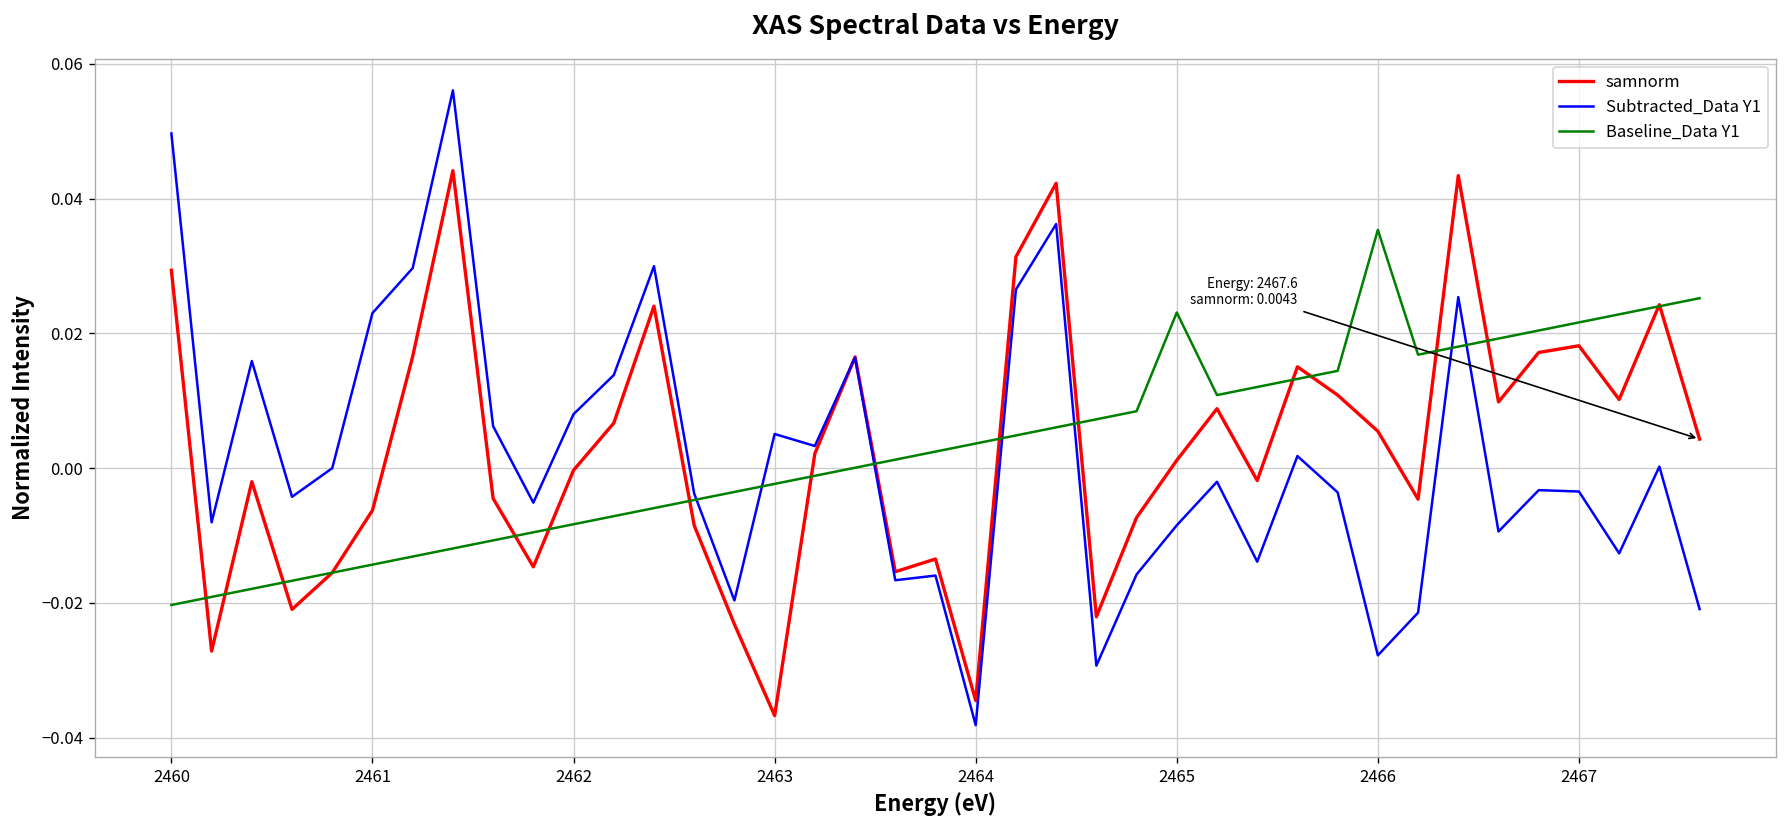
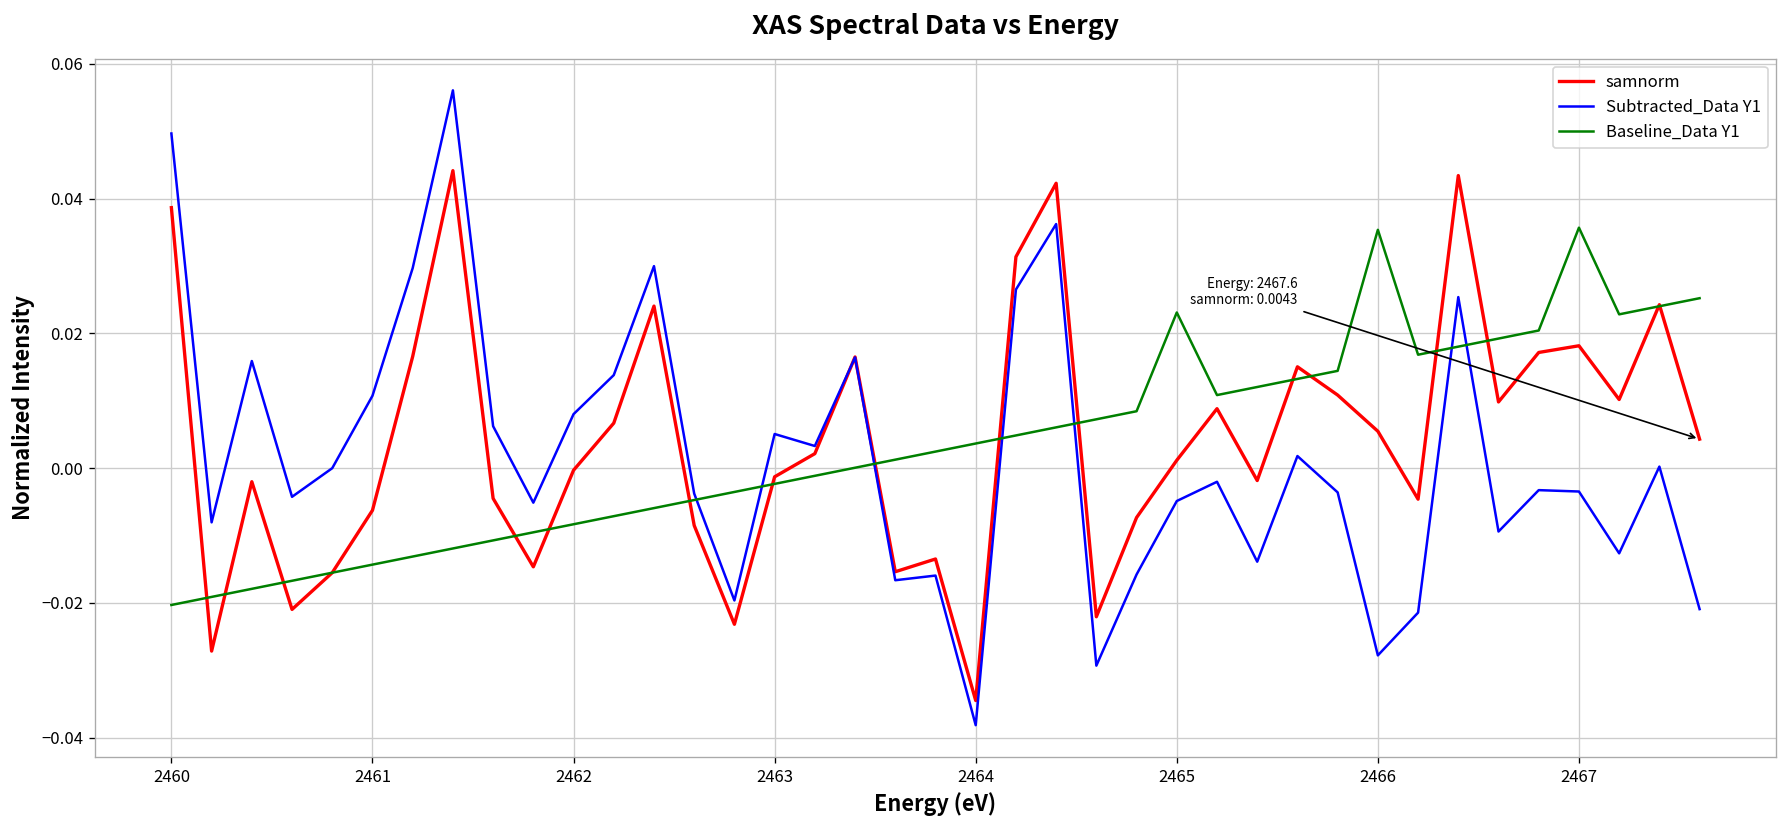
  {
    "samnorm": {
-     "2460": 0.029,
+     "2460": 0.039,
      "2461": -0.006,
      "2462": 0.000,
-     "2463": -0.037,
+     "2463": -0.001,
      "2464": -0.034,
      "2465": 0.001
    },
    "Subtracted_Data Y1": {
      "2460": 0.050,
-     "2461": 0.023,
+     "2461": 0.011,
      "2462": 0.008,
      "2463": 0.005,
      "2464": -0.038,
-     "2465": -0.008,
+     "2465": -0.005,
      "2466": -0.028,
      "2467": -0.003
    },
    "Baseline_Data Y1": {
      "2460": -0.020,
      "2461": -0.014,
      "2462": -0.008,
      "2463": -0.002,
      "2464": 0.004,
      "2465": 0.023,
      "2466": 0.035,
-     "2467": 0.022
+     "2467": 0.036
    }
  }
